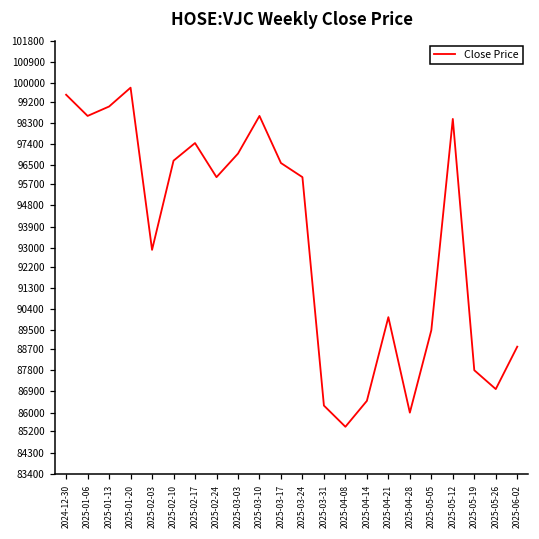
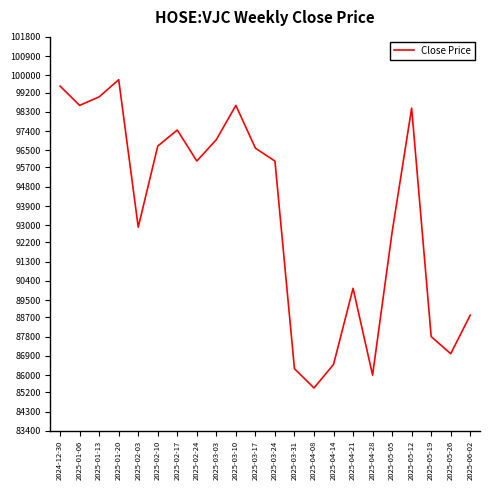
  {
    "2024-12-30": 99500,
    "2025-01-06": 98600,
    "2025-01-13": 99000,
    "2025-01-20": 99800,
    "2025-02-03": 92900,
    "2025-02-10": 96700,
    "2025-02-17": 97400,
    "2025-02-24": 96000,
    "2025-03-03": 97000,
    "2025-03-10": 98600,
    "2025-03-17": 96600,
    "2025-03-24": 96000,
    "2025-03-31": 86300,
    "2025-04-08": 85400,
    "2025-04-14": 86500,
    "2025-04-21": 90100,
    "2025-04-28": 86000,
-   "2025-05-05": 89500,
+   "2025-05-05": 92700,
    "2025-05-12": 98500,
    "2025-05-19": 87800,
    "2025-05-26": 87000,
    "2025-06-02": 88800
  }
